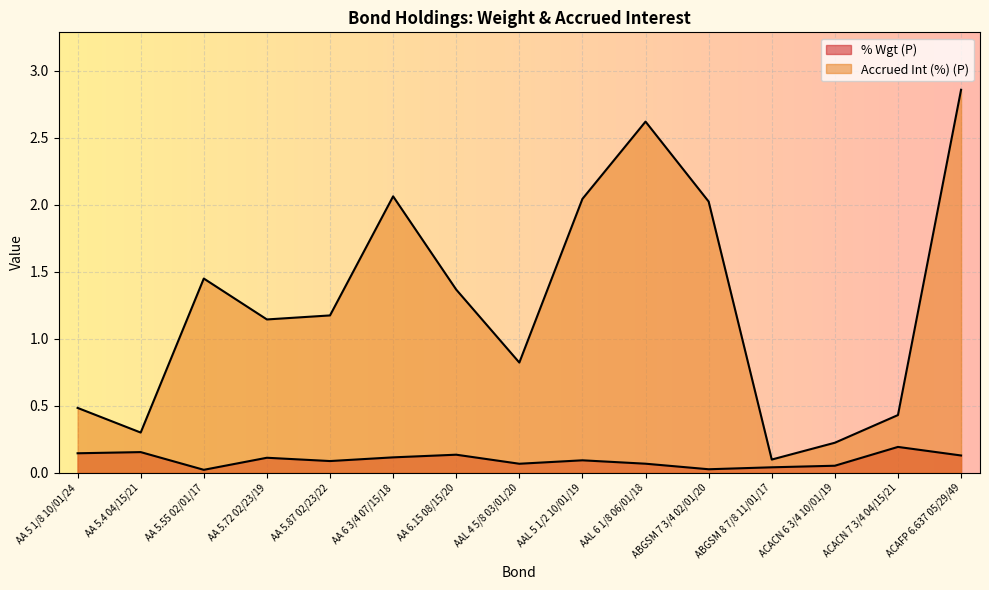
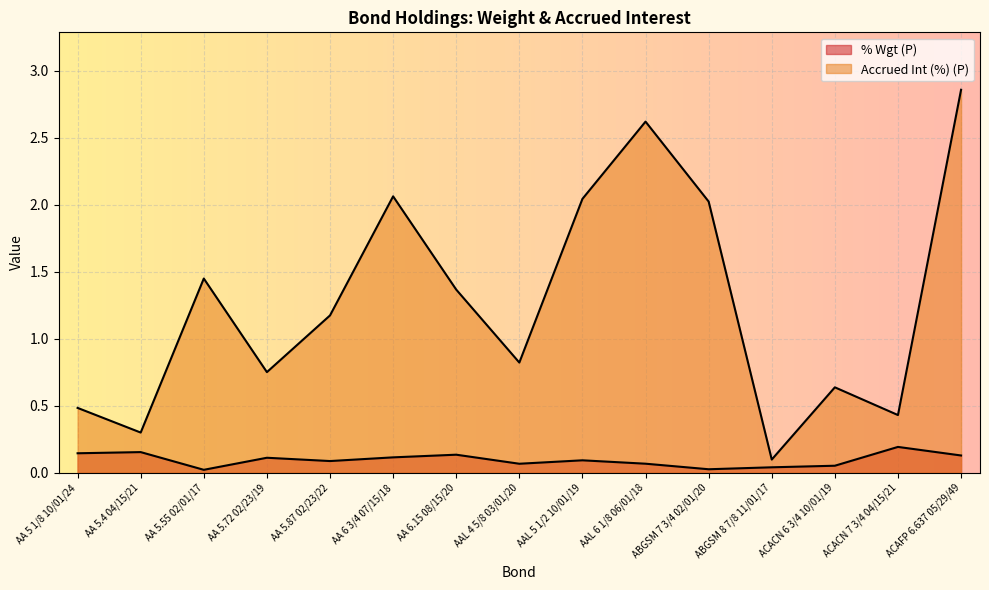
  {
    "% Wgt (P)": {
      "AA 5 1/8 10/01/24": 0.15,
      "AA 5.4 04/15/21": 0.15,
      "AA 5.55 02/01/17": 0.02,
      "AA 5.72 02/23/19": 0.11,
      "AA 5.87 02/23/22": 0.09,
      "AA 6 3/4 07/15/18": 0.11,
      "AA 6.15 08/15/20": 0.13,
      "AAL 4 5/8 03/01/20": 0.07,
      "AAL 5 1/2 10/01/19": 0.09,
      "AAL 6 1/8 06/01/18": 0.07,
      "ABGSM 7 3/4 02/01/20": 0.03,
      "ABGSM 8 7/8 11/01/17": 0.04,
      "ACACN 6 3/4 10/01/19": 0.05,
      "ACACN 7 3/4 04/15/21": 0.19,
      "ACAFP 6.637 05/29/49": 0.13
    },
    "Accrued Int (%) (P)": {
      "AA 5 1/8 10/01/24": 0.48,
      "AA 5.4 04/15/21": 0.30,
      "AA 5.55 02/01/17": 1.45,
-     "AA 5.72 02/23/19": 1.14,
+     "AA 5.72 02/23/19": 0.75,
      "AA 5.87 02/23/22": 1.17,
      "AA 6 3/4 07/15/18": 2.06,
      "AA 6.15 08/15/20": 1.37,
      "AAL 4 5/8 03/01/20": 0.82,
      "AAL 5 1/2 10/01/19": 2.04,
      "AAL 6 1/8 06/01/18": 2.62,
      "ABGSM 7 3/4 02/01/20": 2.02,
      "ABGSM 8 7/8 11/01/17": 0.10,
-     "ACACN 6 3/4 10/01/19": 0.22,
+     "ACACN 6 3/4 10/01/19": 0.64,
      "ACACN 7 3/4 04/15/21": 0.43,
      "ACAFP 6.637 05/29/49": 2.86
    }
  }
